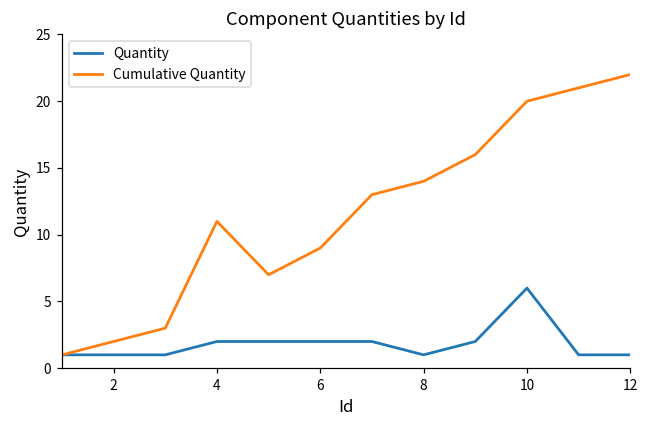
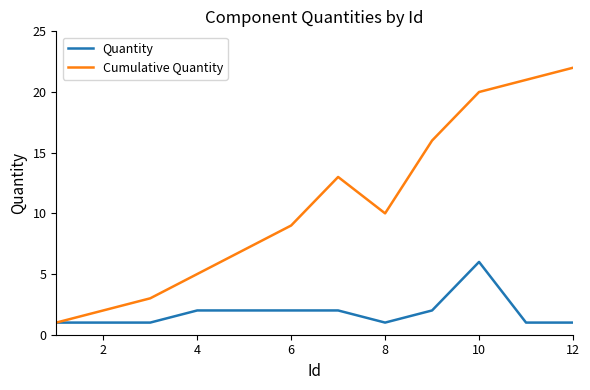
  {
    "Quantity": {
      "2": 1,
      "4": 2,
      "6": 2,
      "8": 1,
      "10": 6,
      "12": 1
    },
    "Cumulative Quantity": {
      "2": 2,
-     "4": 11,
+     "4": 5,
      "6": 9,
-     "8": 14,
+     "8": 10,
      "10": 20,
      "12": 22
    }
  }
